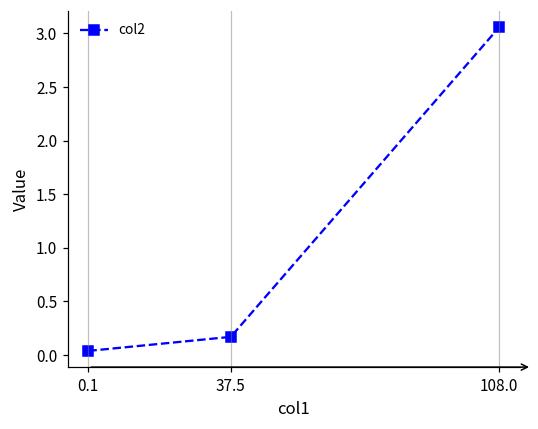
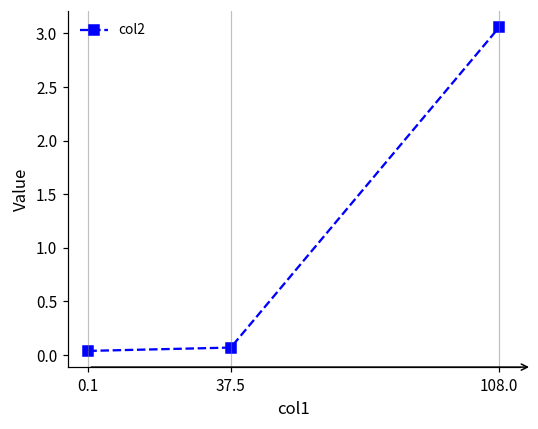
  {
    "0.1": 0.0,
-   "37.5": 0.2,
+   "37.5": 0.1,
    "108.0": 3.1
  }
